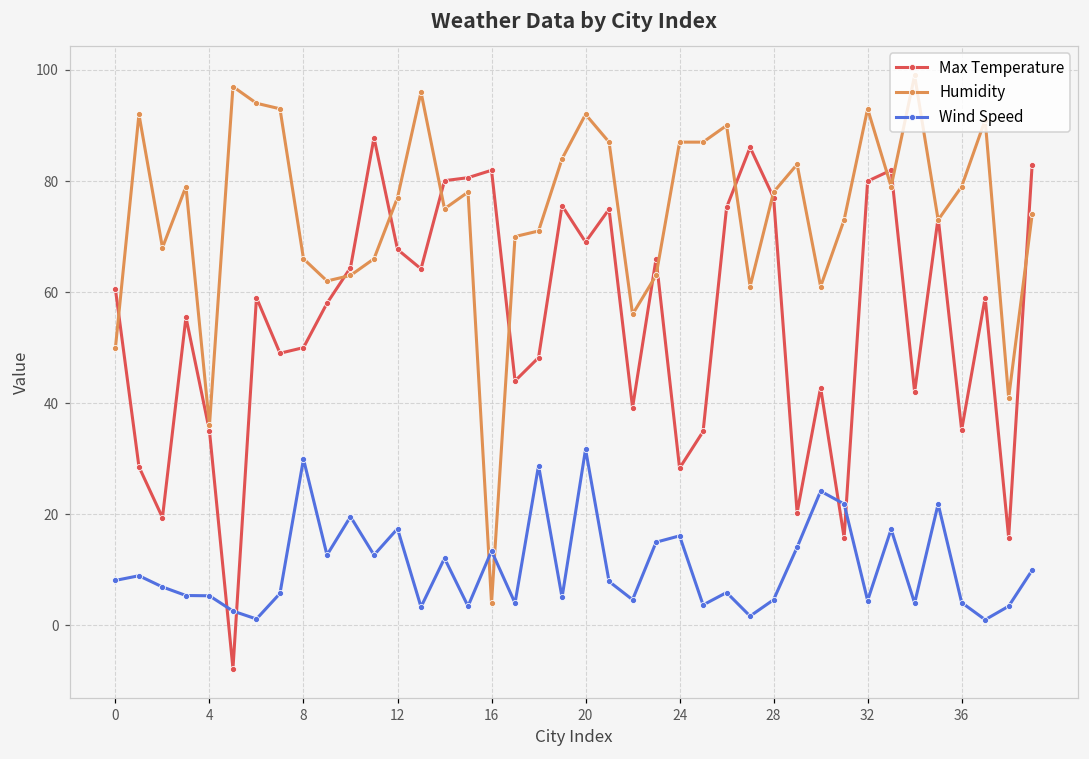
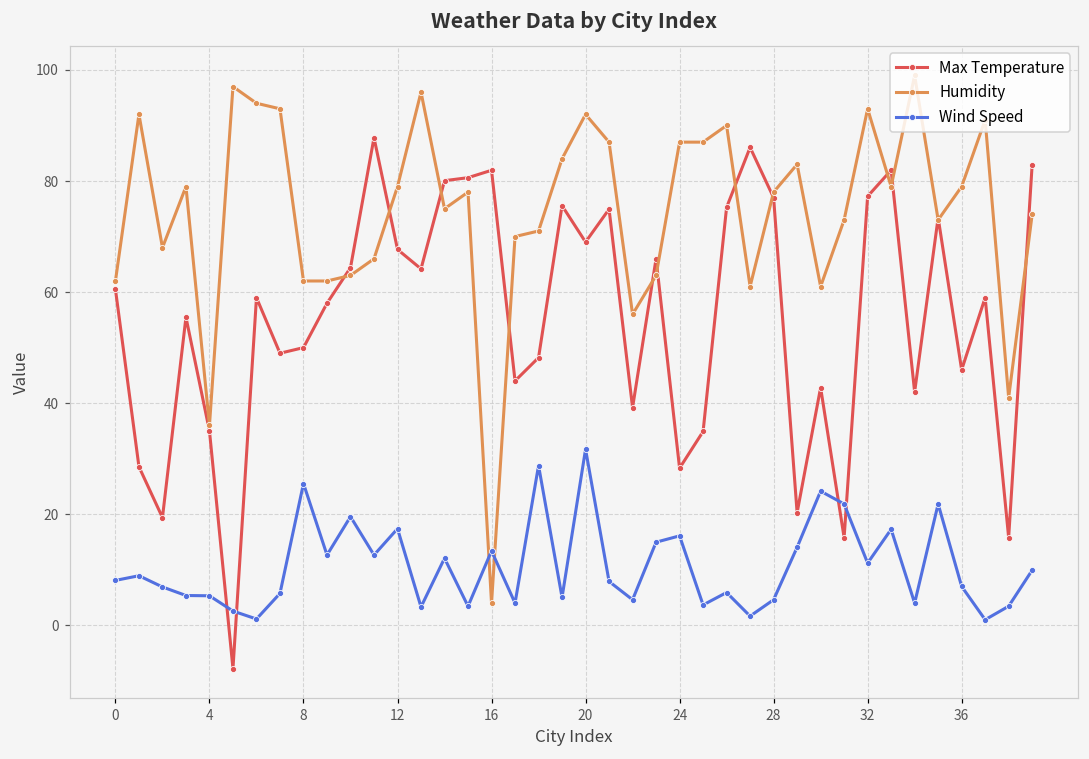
  {
    "Max Temperature": {
      "0": 61,
      "4": 35,
      "8": 50,
      "12": 68,
      "16": 82,
      "20": 69,
      "24": 28,
      "28": 77,
-     "32": 80,
-     "36": 35
+     "32": 77,
+     "36": 46
    },
    "Humidity": {
-     "0": 50,
+     "0": 62,
      "4": 36,
-     "8": 66,
-     "12": 77,
+     "8": 62,
+     "12": 79,
      "16": 4,
      "20": 92,
      "24": 87,
      "28": 78,
      "32": 93,
      "36": 79
    },
    "Wind Speed": {
      "0": 8,
      "4": 5,
-     "8": 30,
+     "8": 26,
      "12": 17,
      "16": 13,
      "20": 32,
      "24": 16,
      "28": 5,
-     "32": 4,
-     "36": 4
+     "32": 11,
+     "36": 7
    }
  }
